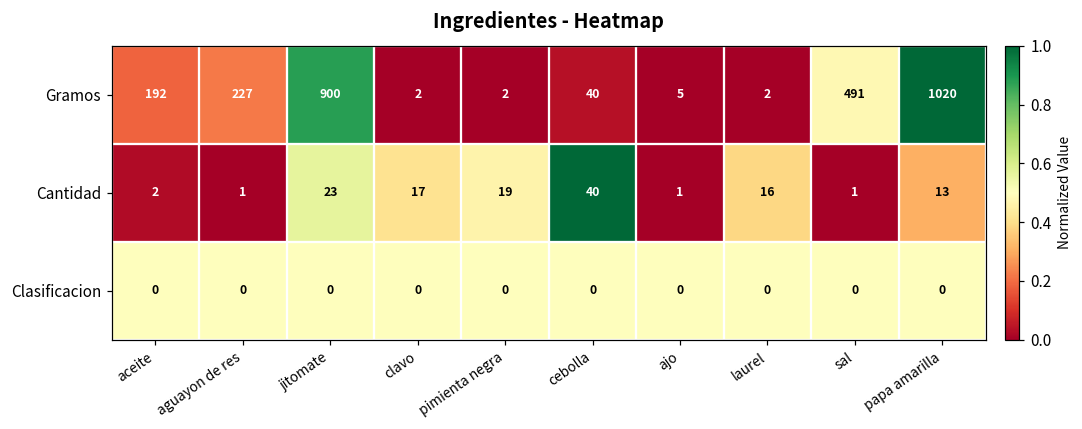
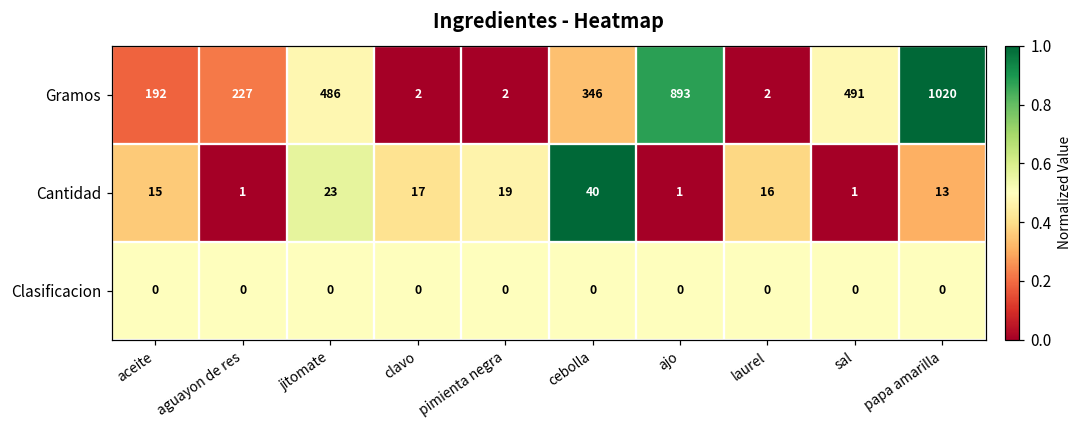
  {
    "Gramos": {
      "aceite": 192,
      "aguayon de res": 227,
-     "jitomate": 900,
+     "jitomate": 486,
      "clavo": 2,
      "pimienta negra": 2,
-     "cebolla": 40,
-     "ajo": 5,
+     "cebolla": 346,
+     "ajo": 893,
      "laurel": 2,
      "sal": 491,
      "papa amarilla": 1020
    },
    "Cantidad": {
-     "aceite": 2,
+     "aceite": 15,
      "aguayon de res": 1,
      "jitomate": 23,
      "clavo": 17,
      "pimienta negra": 19,
      "cebolla": 40,
      "ajo": 1,
      "laurel": 16,
      "sal": 1,
      "papa amarilla": 13
    },
    "Clasificacion": {
      "aceite": 0,
      "aguayon de res": 0,
      "jitomate": 0,
      "clavo": 0,
      "pimienta negra": 0,
      "cebolla": 0,
      "ajo": 0,
      "laurel": 0,
      "sal": 0,
      "papa amarilla": 0
    }
  }
